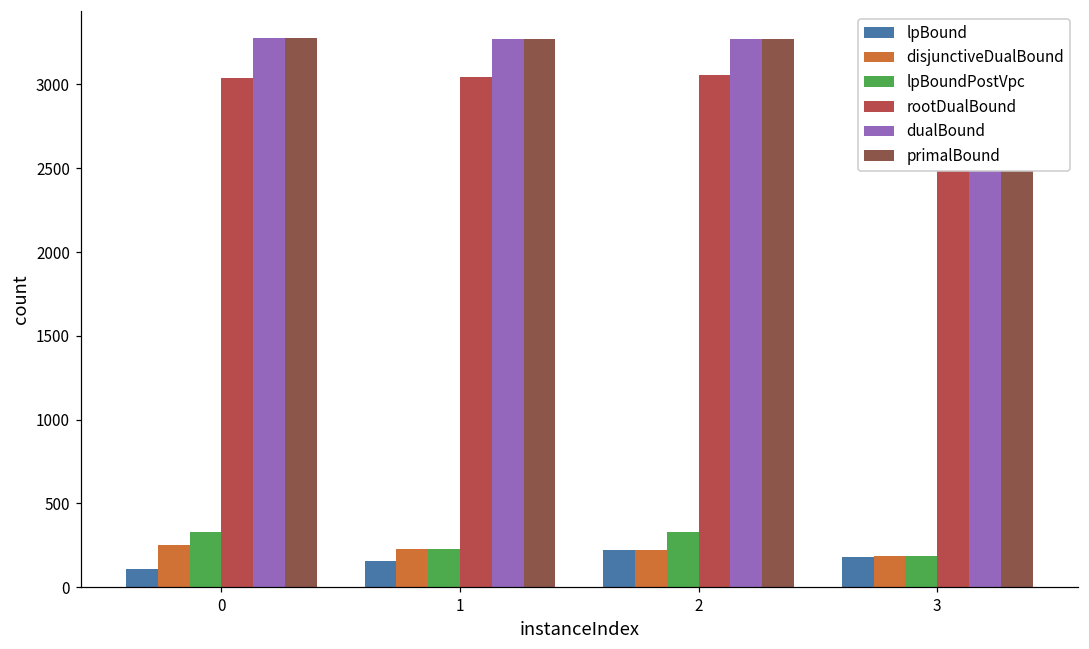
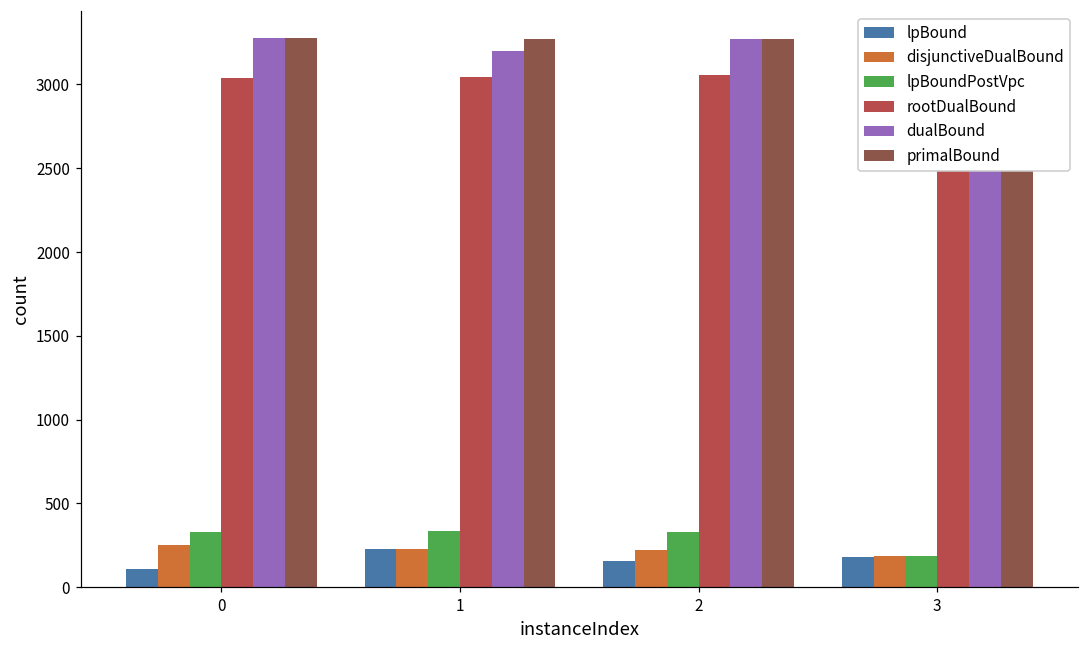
  {
    "lpBound": {
      "0": 110,
-     "1": 160,
-     "2": 220,
+     "1": 230,
+     "2": 150,
      "3": 180
    },
    "lpBoundPostVpc": {
      "0": 330,
-     "1": 230,
+     "1": 330,
      "2": 330,
      "3": 180
    },
    "dualBound": {
      "0": 3270,
-     "1": 3270,
+     "1": 3200,
      "2": 3270
    }
  }
